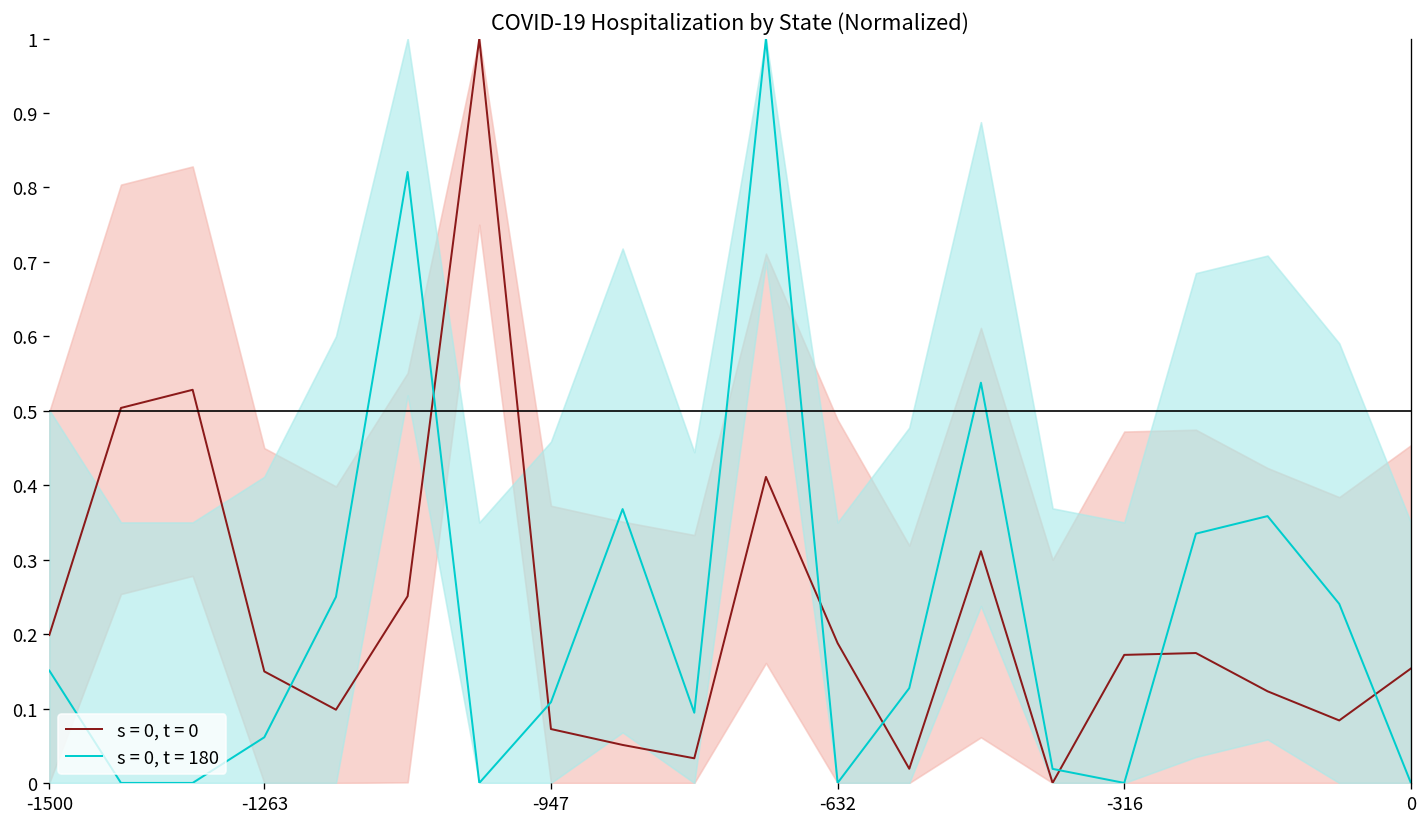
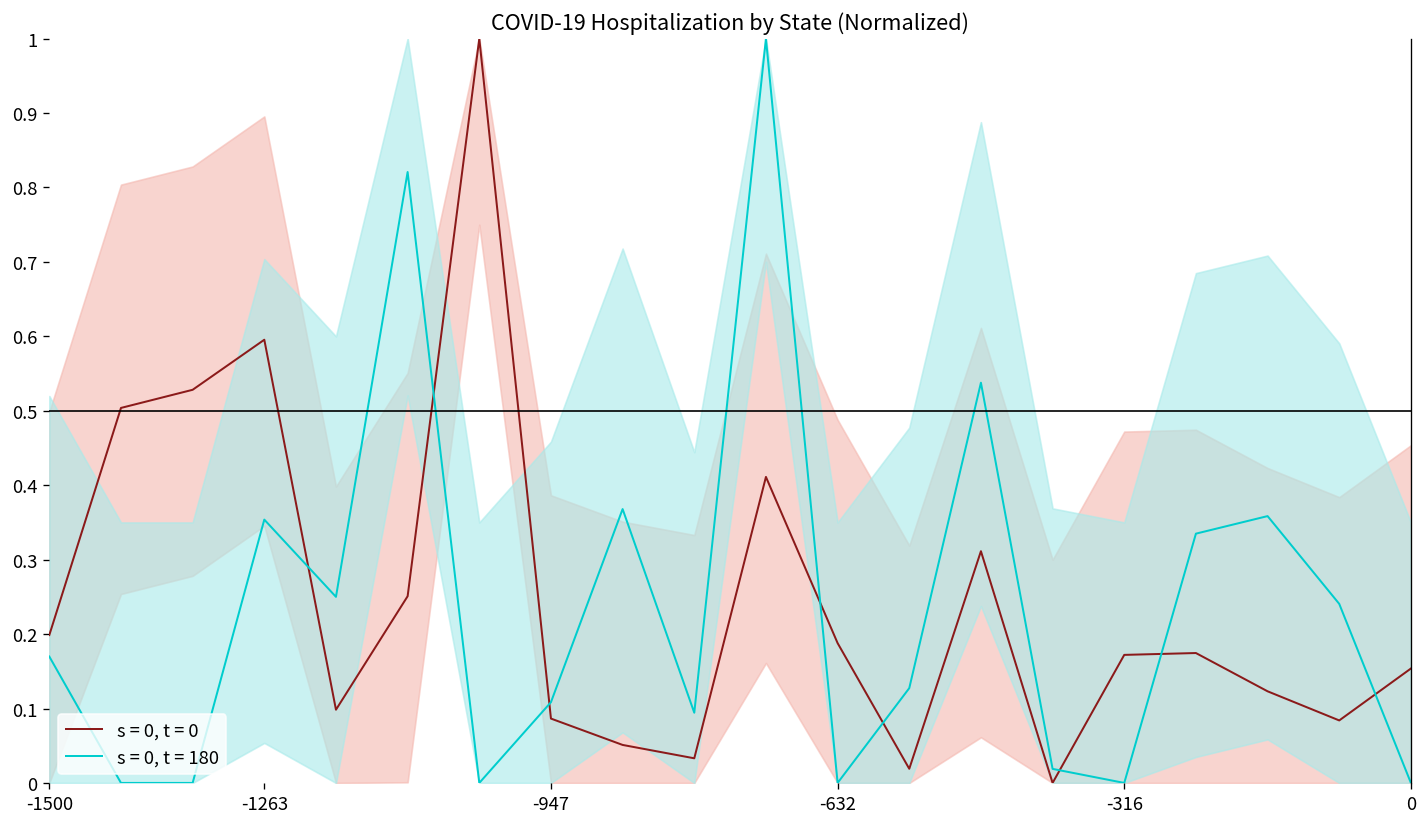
  {
    "s = 0, t = 0": {
      "-1500": 0.20,
-     "-1263": 0.15,
-     "-947": 0.07,
+     "-1263": 0.60,
+     "-947": 0.09,
      "-632": 0.19,
      "-316": 0.17,
      "0": 0.15
    },
    "s = 0, t = 180": {
-     "-1500": 0.15,
-     "-1263": 0.06,
+     "-1500": 0.17,
+     "-1263": 0.35,
      "-947": 0.11,
      "-632": 0.00,
      "-316": 0.00,
      "0": 0.00
    }
  }
